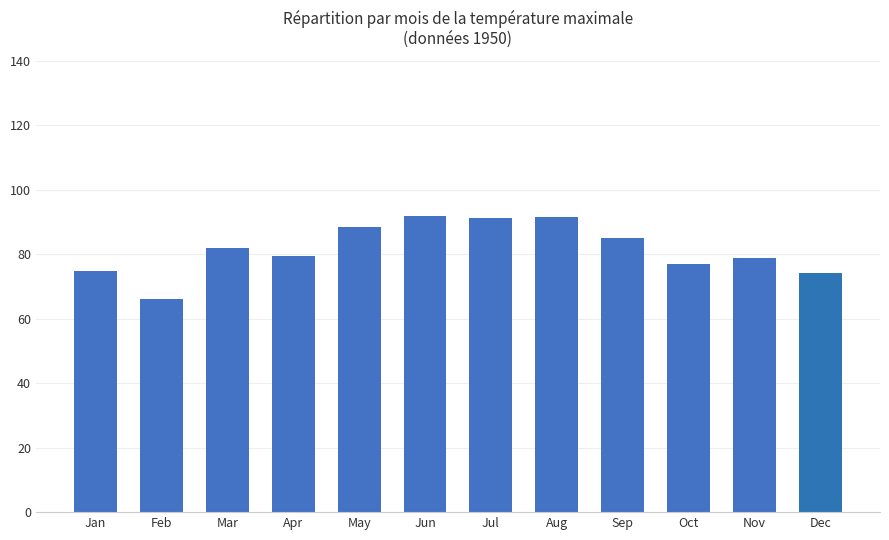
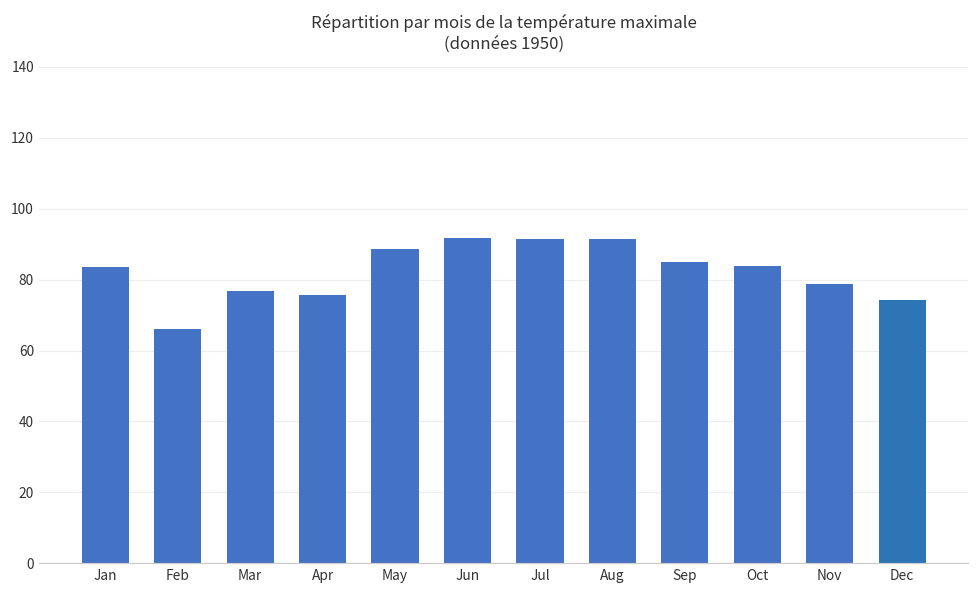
  {
-   "Jan": 75,
+   "Jan": 83,
    "Feb": 66,
-   "Mar": 82,
-   "Apr": 79,
+   "Mar": 77,
+   "Apr": 76,
    "May": 89,
    "Jun": 92,
    "Jul": 91,
    "Aug": 91,
    "Sep": 85,
-   "Oct": 77,
+   "Oct": 84,
    "Nov": 79,
    "Dec": 74
  }
